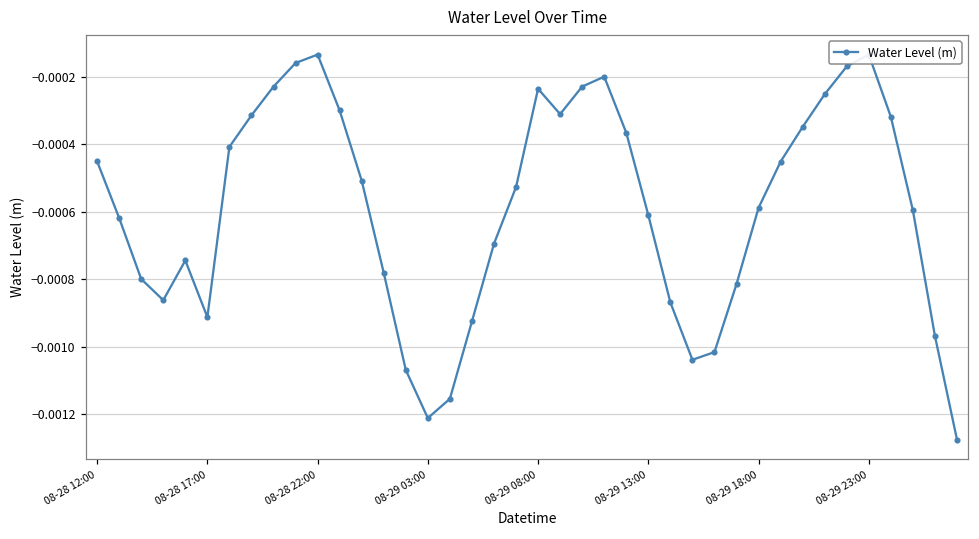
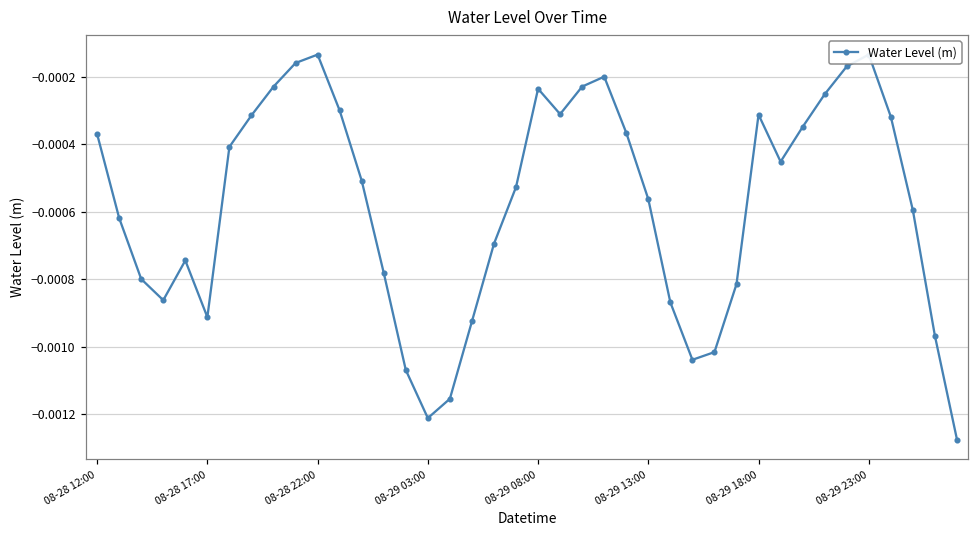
  {
-   "08-28 12:00": -0.00045,
+   "08-28 12:00": -0.00037,
    "08-28 17:00": -0.00091,
    "08-28 22:00": -0.00013,
    "08-29 03:00": -0.00121,
    "08-29 08:00": -0.00024,
-   "08-29 13:00": -0.00061,
-   "08-29 18:00": -0.00059
+   "08-29 13:00": -0.00056,
+   "08-29 18:00": -0.00031
  }
